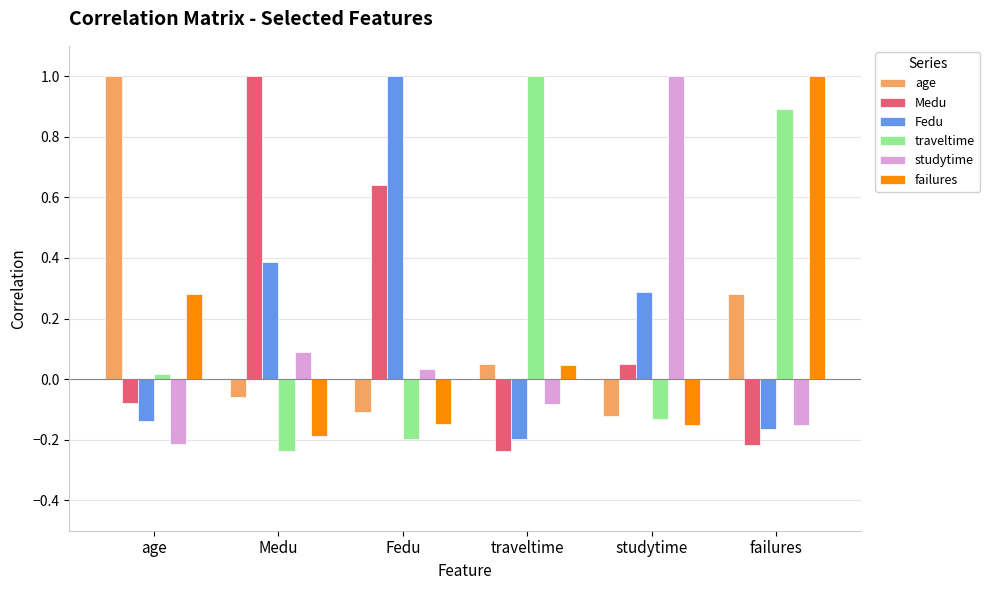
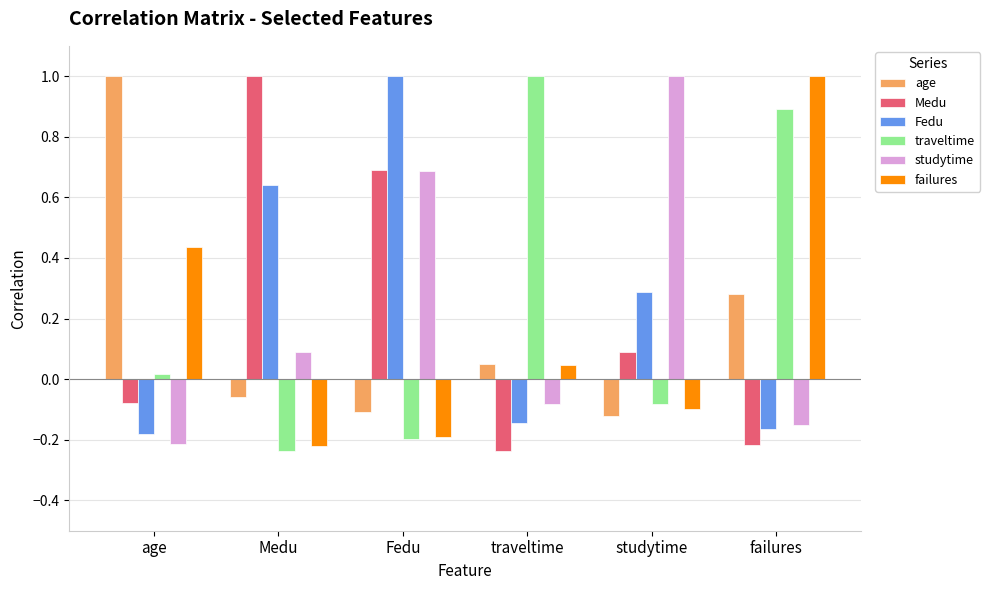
  {
    "age": {
      "age": 1.00,
      "Medu": -0.06,
      "Fedu": -0.11,
      "traveltime": 0.05,
      "studytime": -0.12,
      "failures": 0.28
    },
    "Medu": {
      "age": -0.08,
      "Medu": 1.00,
-     "Fedu": 0.64,
+     "Fedu": 0.69,
      "traveltime": -0.24,
-     "studytime": 0.05,
+     "studytime": 0.09,
      "failures": -0.22
    },
    "Fedu": {
-     "age": -0.14,
-     "Medu": 0.39,
+     "age": -0.18,
+     "Medu": 0.64,
      "Fedu": 1.00,
-     "traveltime": -0.20,
+     "traveltime": -0.14,
      "studytime": 0.29,
      "failures": -0.16
    },
    "traveltime": {
      "age": 0.02,
      "Medu": -0.24,
      "Fedu": -0.20,
      "traveltime": 1.00,
-     "studytime": -0.13,
+     "studytime": -0.08,
      "failures": 0.89
    },
    "studytime": {
      "age": -0.21,
      "Medu": 0.09,
-     "Fedu": 0.03,
+     "Fedu": 0.69,
      "traveltime": -0.08,
      "studytime": 1.00,
      "failures": -0.15
    },
    "failures": {
-     "age": 0.28,
-     "Medu": -0.19,
-     "Fedu": -0.15,
+     "age": 0.44,
+     "Medu": -0.22,
+     "Fedu": -0.19,
      "traveltime": 0.05,
-     "studytime": -0.15,
+     "studytime": -0.10,
      "failures": 1.00
    }
  }
